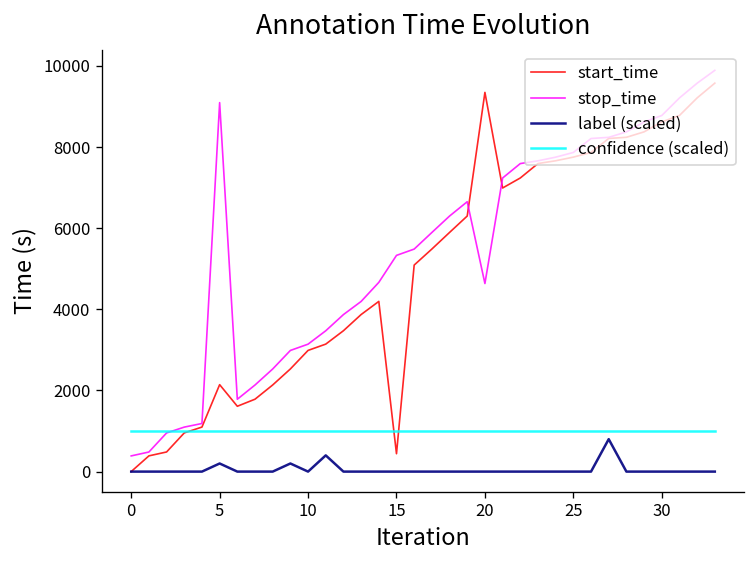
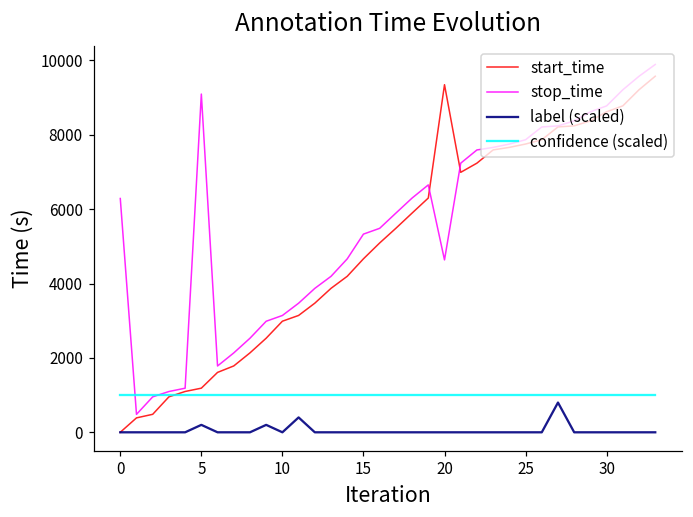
  {
    "start_time": {
-     "5": 2100,
+     "5": 1200,
      "10": 3000,
-     "15": 400,
+     "15": 4700,
      "20": 9300
    },
    "stop_time": {
-     "0": 400,
+     "0": 6300,
      "5": 9100,
      "10": 3100,
      "15": 5300,
      "20": 4600
    },
    "label (scaled)": {
      "5": 200,
      "10": 0,
      "15": 0,
      "20": 0,
      "25": 0,
      "30": 0
    },
    "confidence (scaled)": {
      "0": 1000,
      "5": 1000,
      "10": 1000,
      "15": 1000,
      "20": 1000,
      "25": 1000,
      "30": 1000
    }
  }
